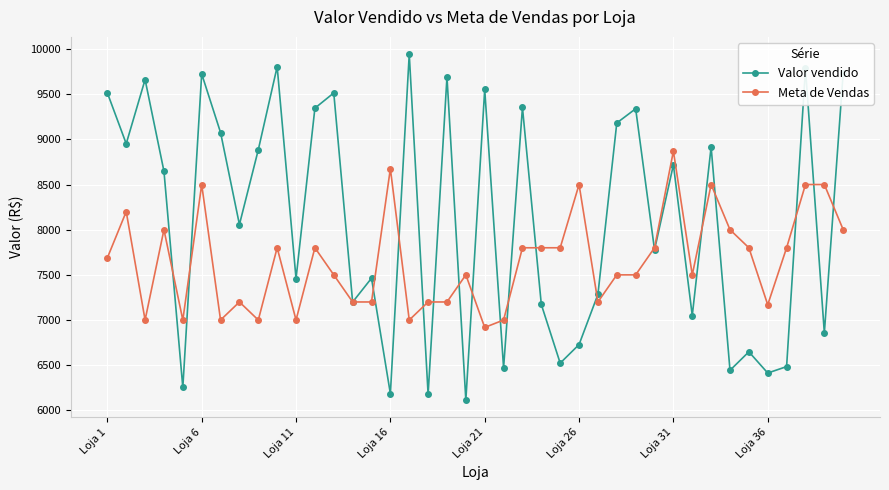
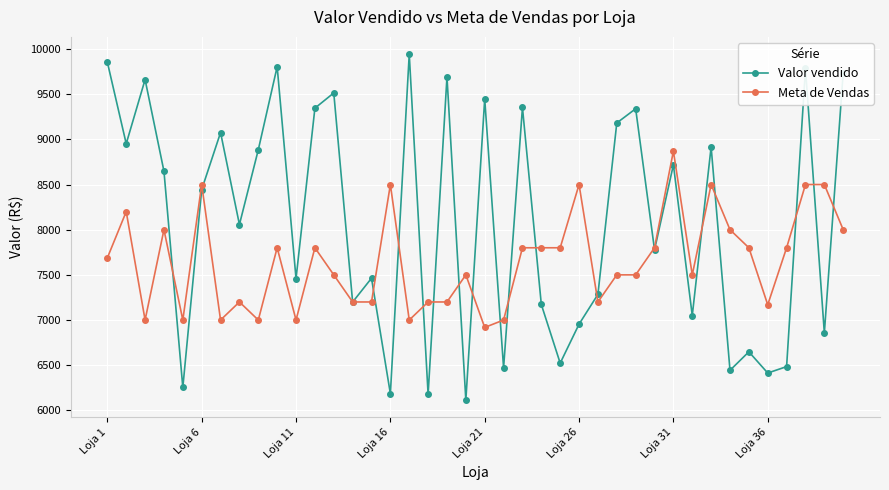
  {
    "Valor vendido": {
-     "Loja 1": 9500,
-     "Loja 6": 9700,
+     "Loja 1": 9900,
+     "Loja 6": 8400,
      "Loja 11": 7500,
      "Loja 16": 6200,
-     "Loja 21": 9600,
-     "Loja 26": 6700,
+     "Loja 21": 9400,
+     "Loja 26": 7000,
      "Loja 31": 8700,
      "Loja 36": 6400
    },
    "Meta de Vendas": {
      "Loja 1": 7700,
      "Loja 6": 8500,
      "Loja 11": 7000,
-     "Loja 16": 8700,
+     "Loja 16": 8500,
      "Loja 21": 6900,
      "Loja 26": 8500,
      "Loja 31": 8900,
      "Loja 36": 7200
    }
  }
